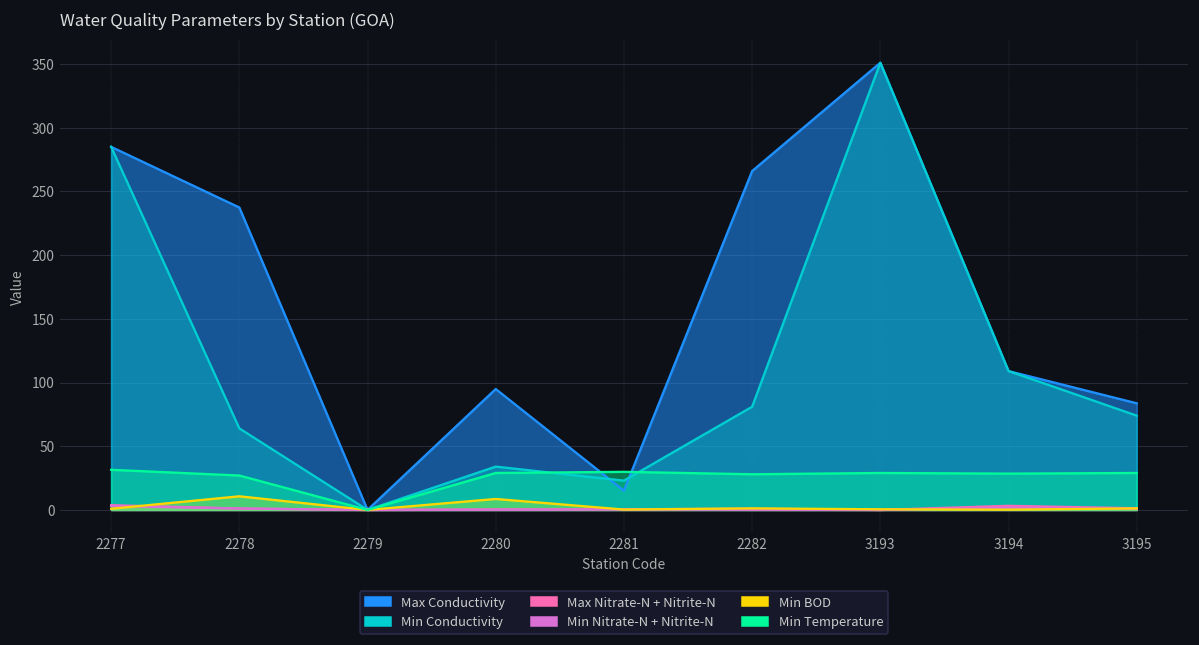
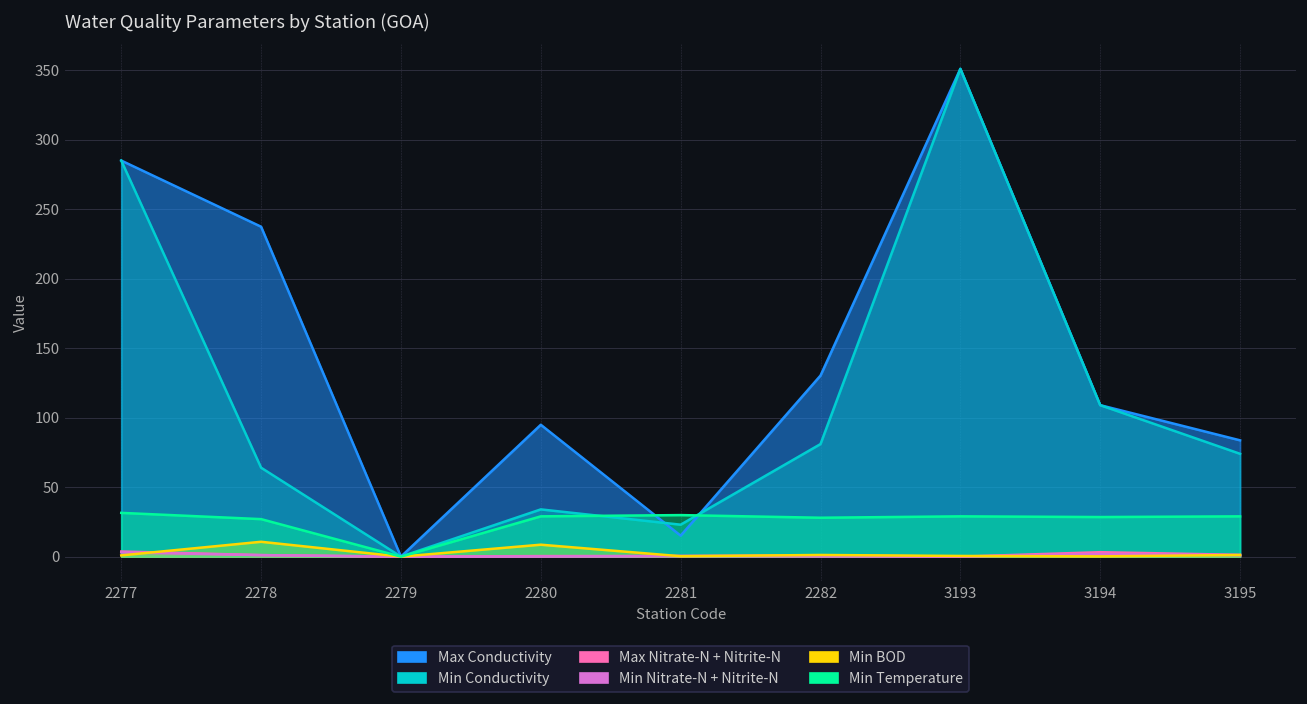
  {
    "Max Conductivity": {
      "2278": 237,
      "2280": 95,
      "2281": 15,
-     "2282": 266,
+     "2282": 130,
      "3195": 84
    },
    "Min BOD": {
      "2277": 1,
      "2278": 11,
      "2280": 9
    }
  }
